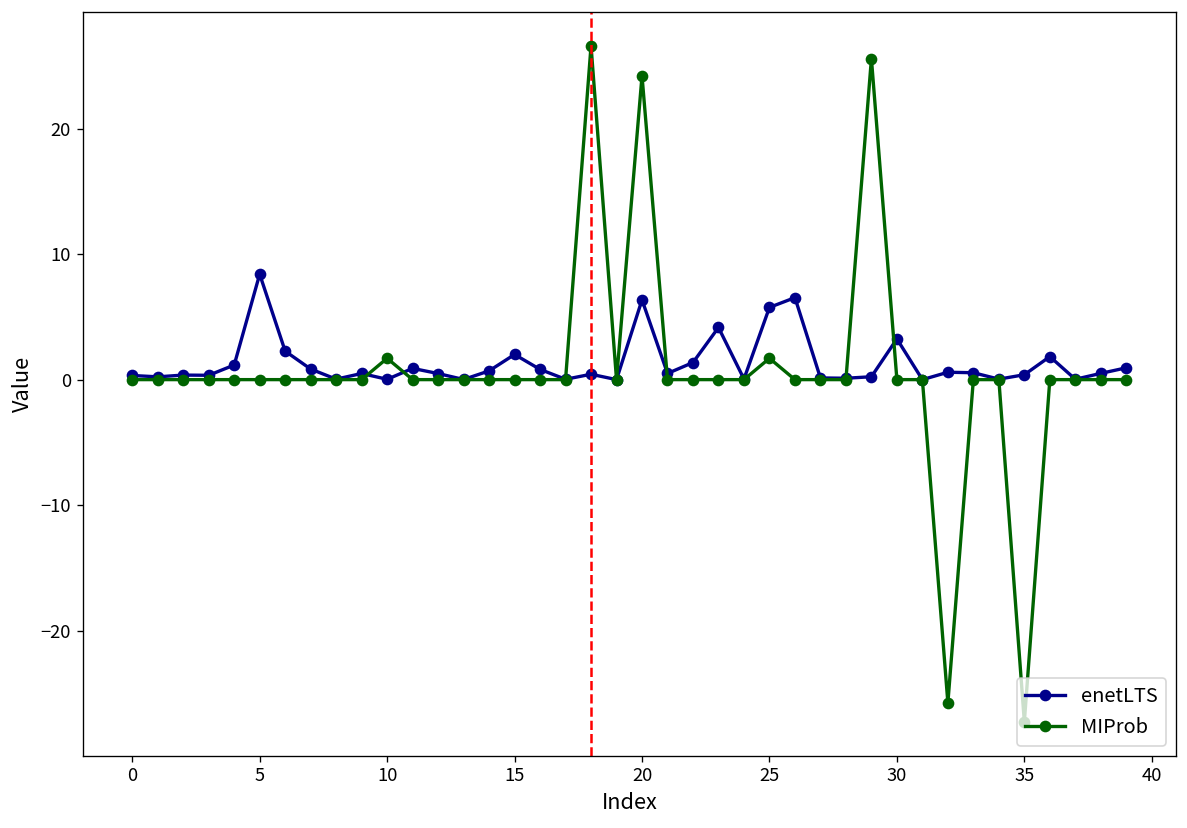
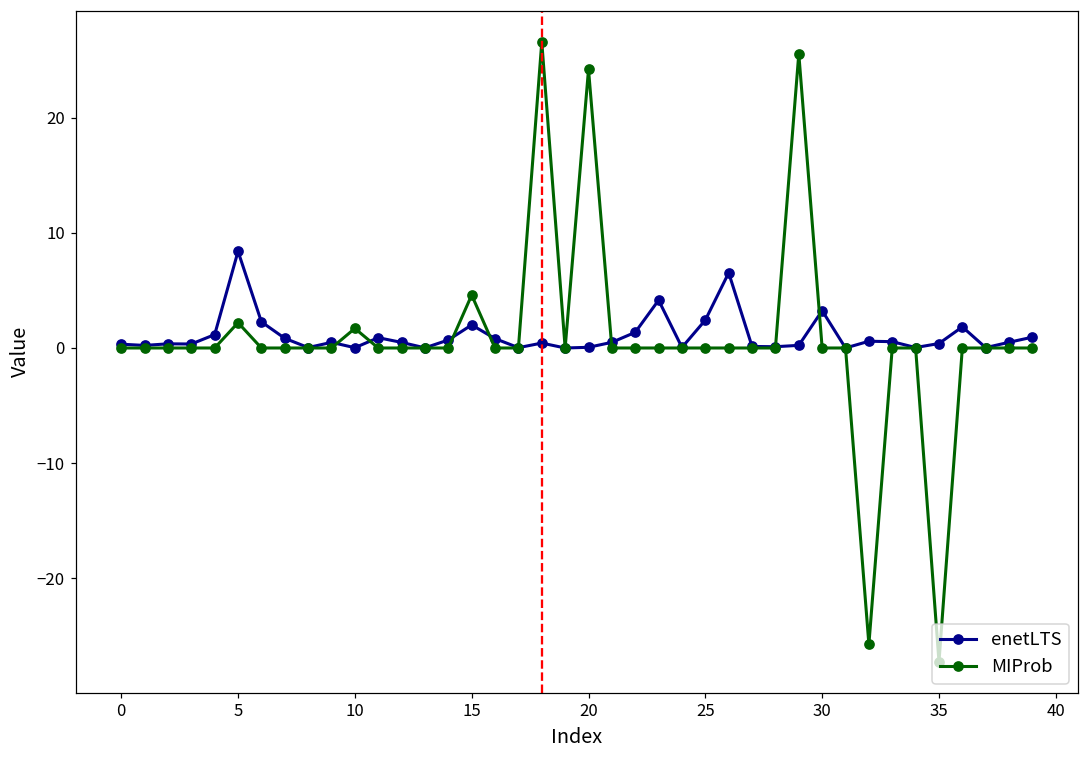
  {
    "enetLTS": {
      "0": 0.3,
      "5": 8.4,
      "10": 0.0,
      "15": 2.0,
-     "20": 6.4,
-     "25": 5.8,
+     "20": 0.1,
+     "25": 2.4,
      "30": 3.2,
      "35": 0.4
    },
    "MIProb": {
      "0": 0.0,
-     "5": 0.0,
+     "5": 2.2,
      "10": 1.7,
-     "15": 0.0,
+     "15": 4.6,
      "20": 24.2,
-     "25": 1.7,
+     "25": 0.0,
      "30": 0.0
    }
  }
